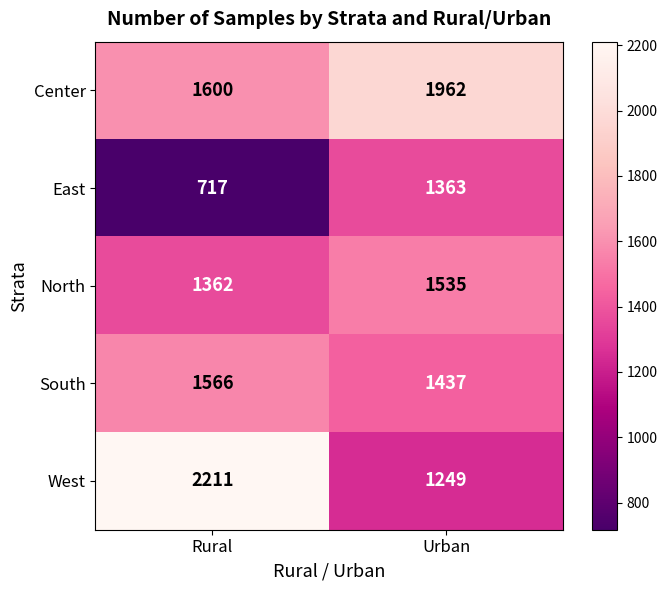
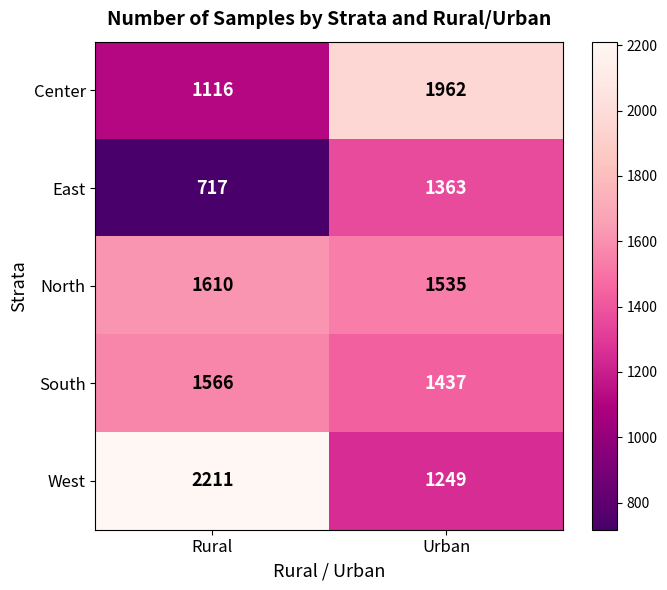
  {
    "Center": {
-     "Rural": 1600,
+     "Rural": 1116,
      "Urban": 1962
    },
    "East": {
      "Rural": 717,
      "Urban": 1363
    },
    "North": {
-     "Rural": 1362,
+     "Rural": 1610,
      "Urban": 1535
    },
    "South": {
      "Rural": 1566,
      "Urban": 1437
    },
    "West": {
      "Rural": 2211,
      "Urban": 1249
    }
  }
